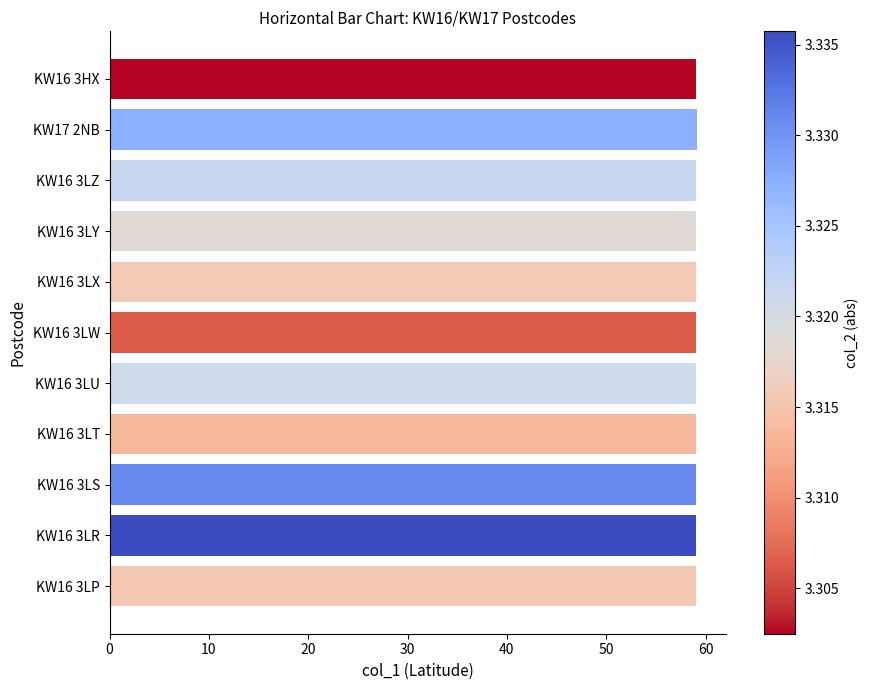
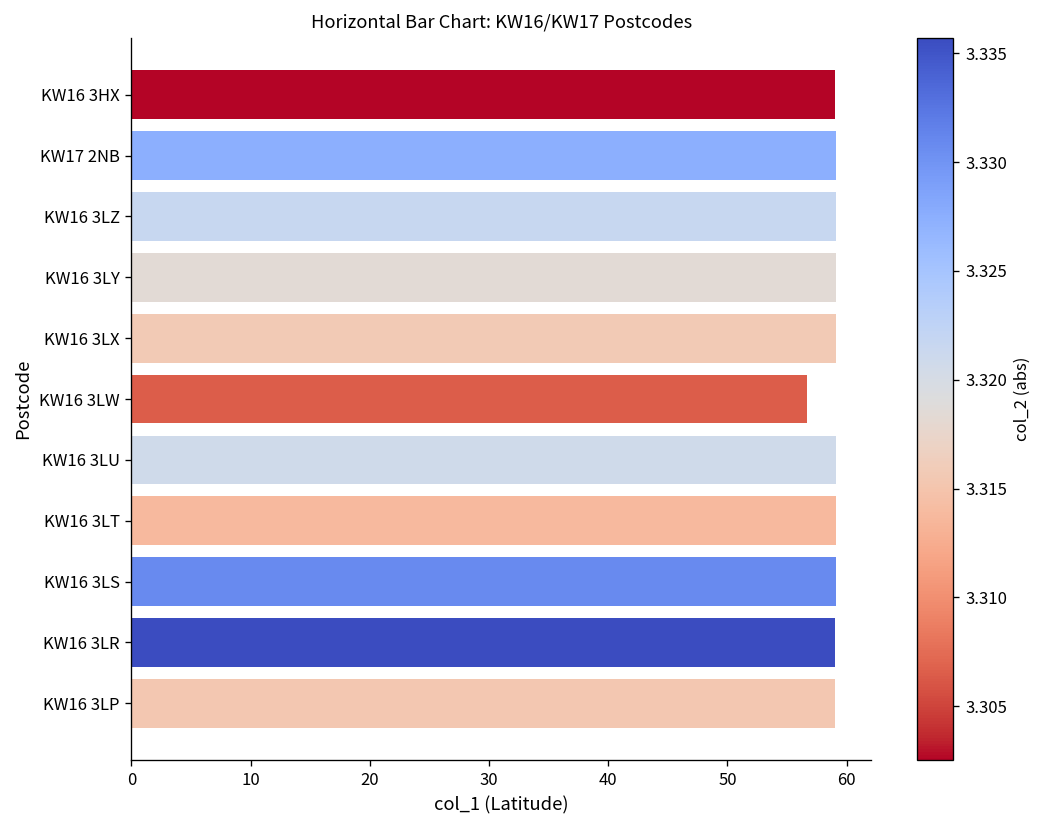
  {
    "KW16 3HX": 59,
    "KW17 2NB": 59,
    "KW16 3LZ": 59,
    "KW16 3LY": 59,
    "KW16 3LX": 59,
-   "KW16 3LW": 59,
+   "KW16 3LW": 57,
    "KW16 3LU": 59,
    "KW16 3LT": 59,
    "KW16 3LS": 59,
    "KW16 3LR": 59,
    "KW16 3LP": 59
  }
